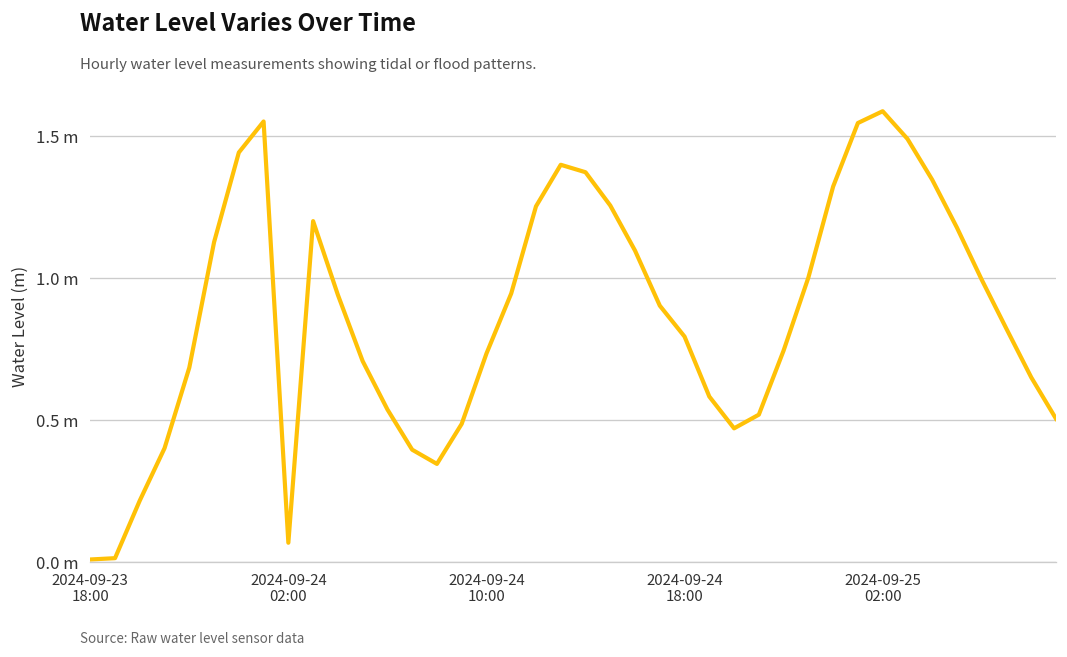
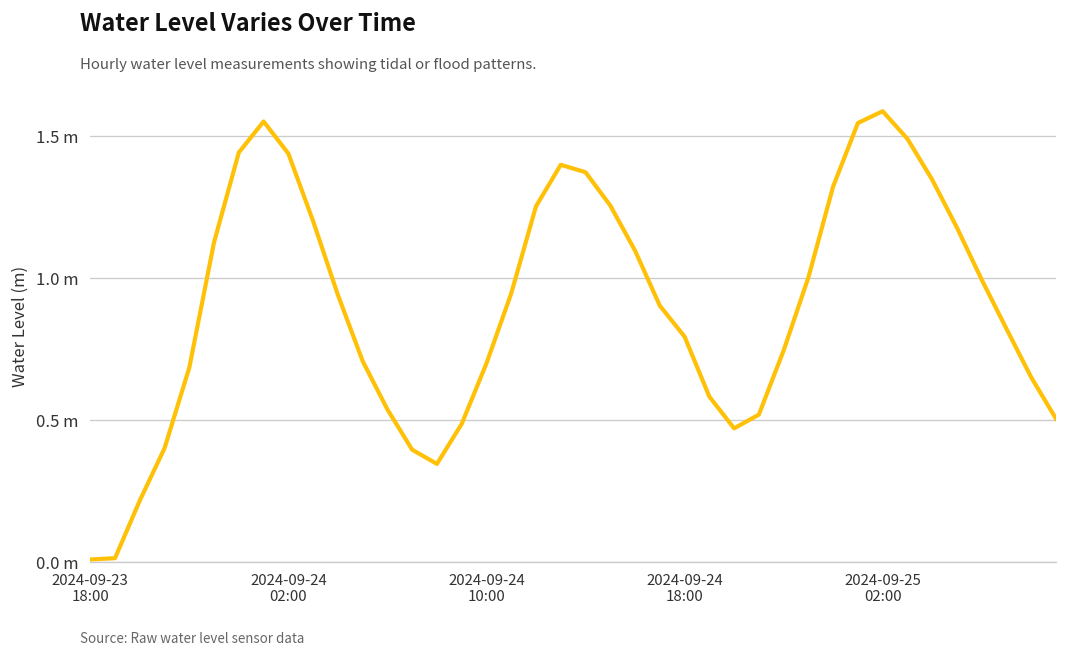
  {
    "2024-09-23 18:00": "0.01 m",
-   "2024-09-24 02:00": "0.07 m",
-   "2024-09-24 10:00": "0.73 m",
+   "2024-09-24 02:00": "1.44 m",
+   "2024-09-24 10:00": "0.70 m",
    "2024-09-24 18:00": "0.79 m",
    "2024-09-25 02:00": "1.59 m"
  }
